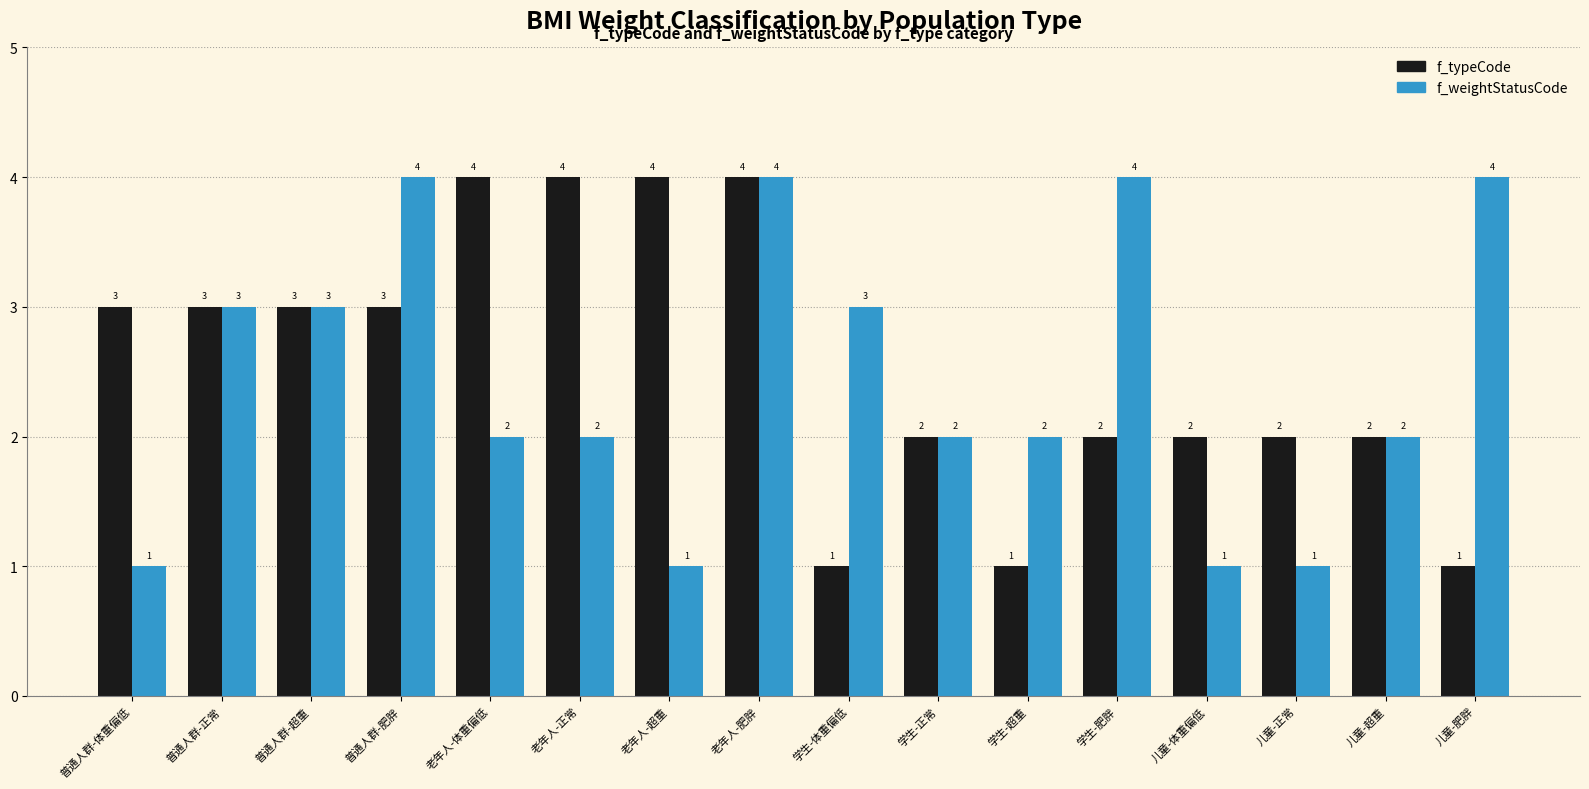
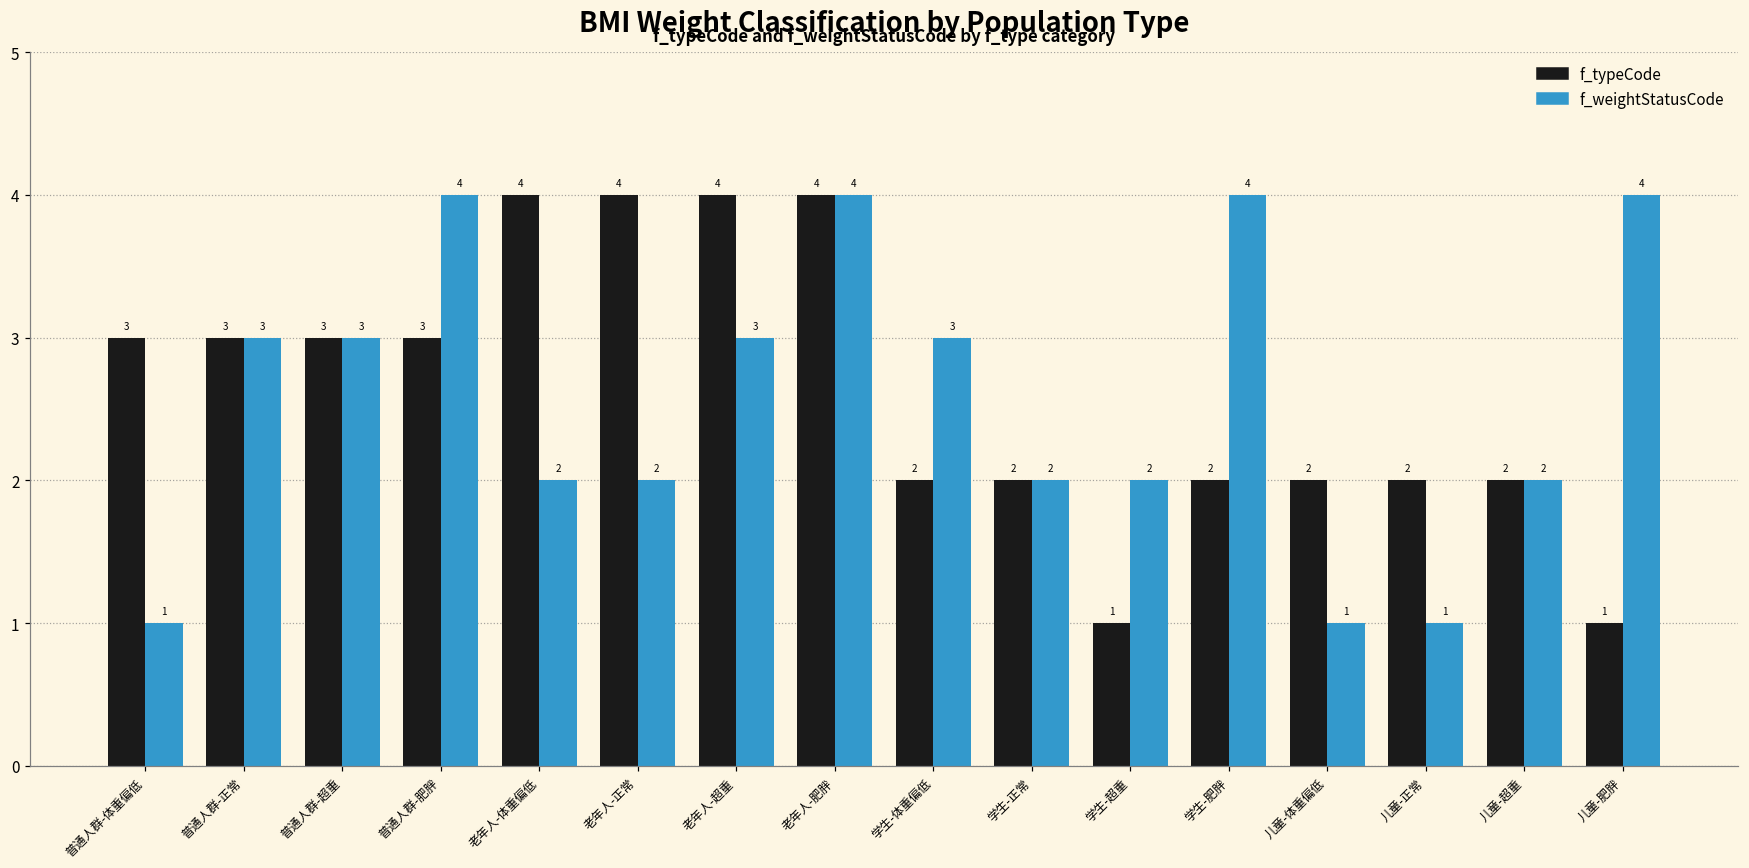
  {
    "f_typeCode": {
      "普通人群-体重偏低": 3,
      "普通人群-正常": 3,
      "普通人群-超重": 3,
      "普通人群-肥胖": 3,
      "老年人-体重偏低": 4,
      "老年人-正常": 4,
      "老年人-超重": 4,
      "老年人-肥胖": 4,
-     "学生-体重偏低": 1,
+     "学生-体重偏低": 2,
      "学生-正常": 2,
      "学生-超重": 1,
      "学生-肥胖": 2,
      "儿童-体重偏低": 2,
      "儿童-正常": 2,
      "儿童-超重": 2,
      "儿童-肥胖": 1
    },
    "f_weightStatusCode": {
      "普通人群-体重偏低": 1,
      "普通人群-正常": 3,
      "普通人群-超重": 3,
      "普通人群-肥胖": 4,
      "老年人-体重偏低": 2,
      "老年人-正常": 2,
-     "老年人-超重": 1,
+     "老年人-超重": 3,
      "老年人-肥胖": 4,
      "学生-体重偏低": 3,
      "学生-正常": 2,
      "学生-超重": 2,
      "学生-肥胖": 4,
      "儿童-体重偏低": 1,
      "儿童-正常": 1,
      "儿童-超重": 2,
      "儿童-肥胖": 4
    }
  }
